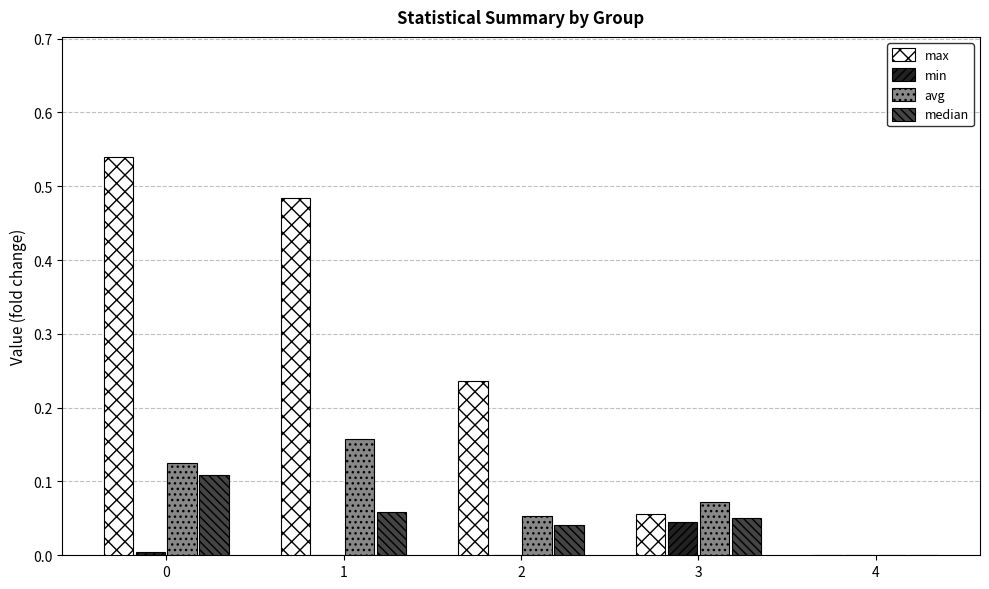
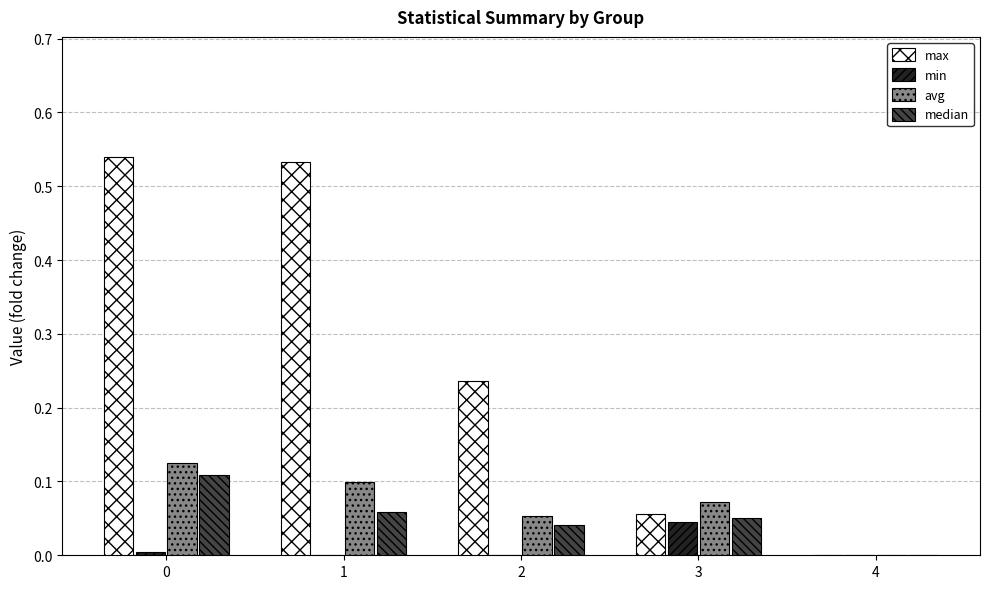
  {
    "max": {
      "0": 0.54,
-     "1": 0.48,
+     "1": 0.53,
      "2": 0.24,
      "3": 0.06,
      "4": 0.00
    },
    "avg": {
      "0": 0.12,
-     "1": 0.16,
+     "1": 0.10,
      "2": 0.05,
      "3": 0.07,
      "4": 0.00
    }
  }
